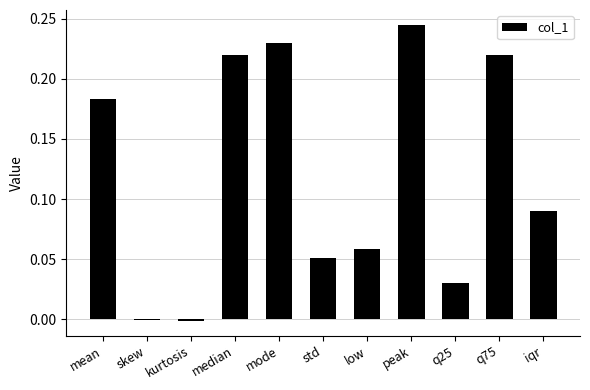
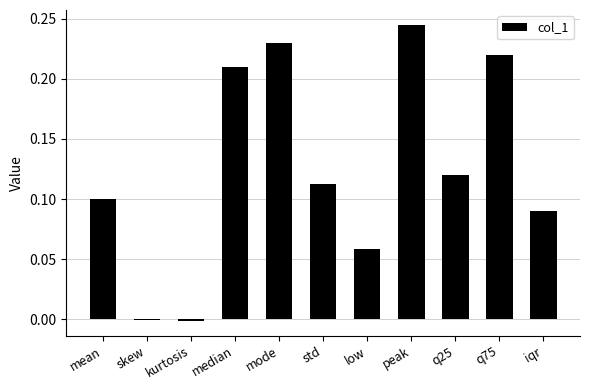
  {
-   "mean": 0.183,
-   "median": 0.22,
+   "mean": 0.100,
+   "median": 0.21,
    "mode": 0.230,
-   "std": 0.051,
+   "std": 0.112,
    "low": 0.058,
    "peak": 0.245,
-   "q25": 0.03,
+   "q25": 0.12,
    "q75": 0.220,
    "iqr": 0.090
  }
